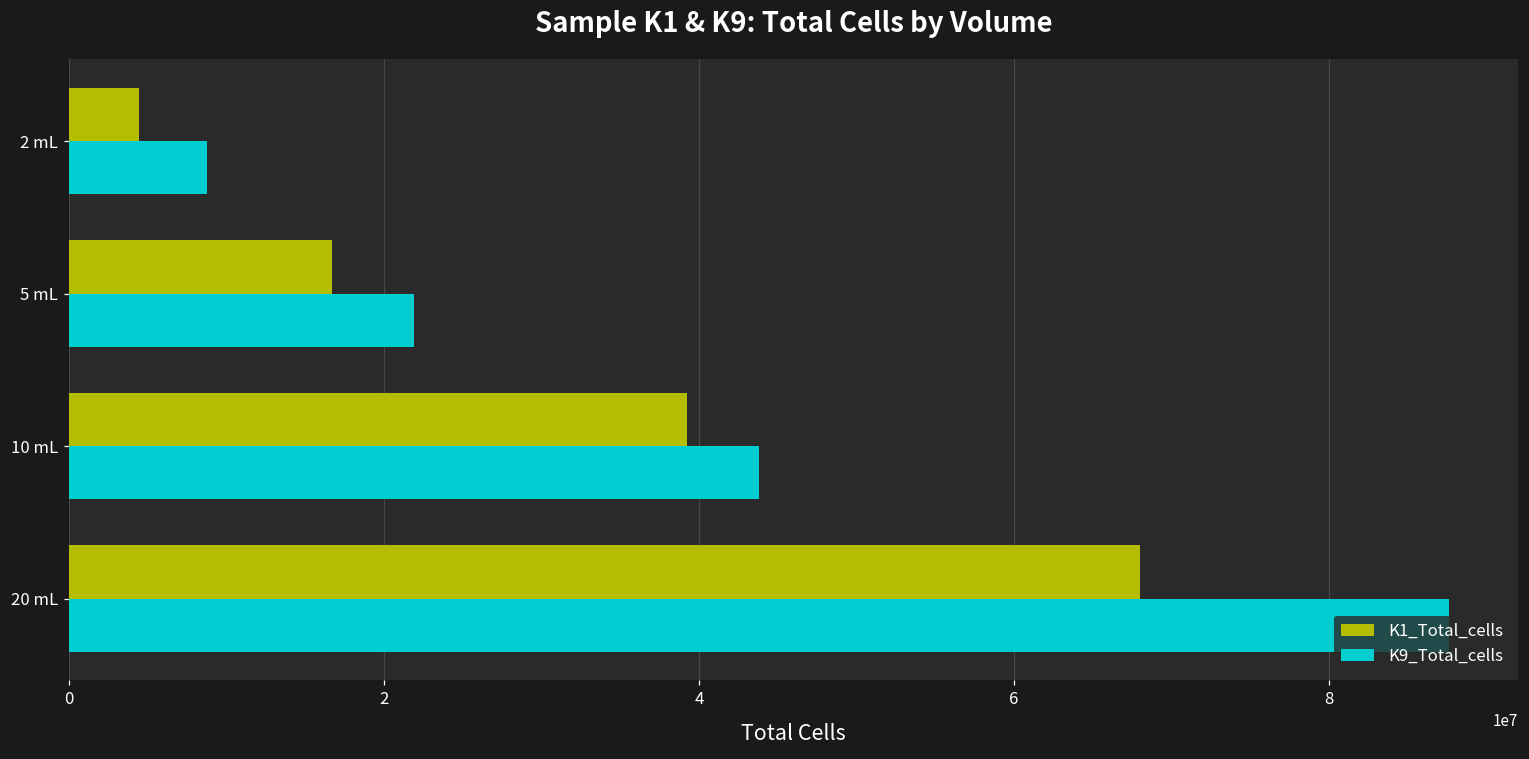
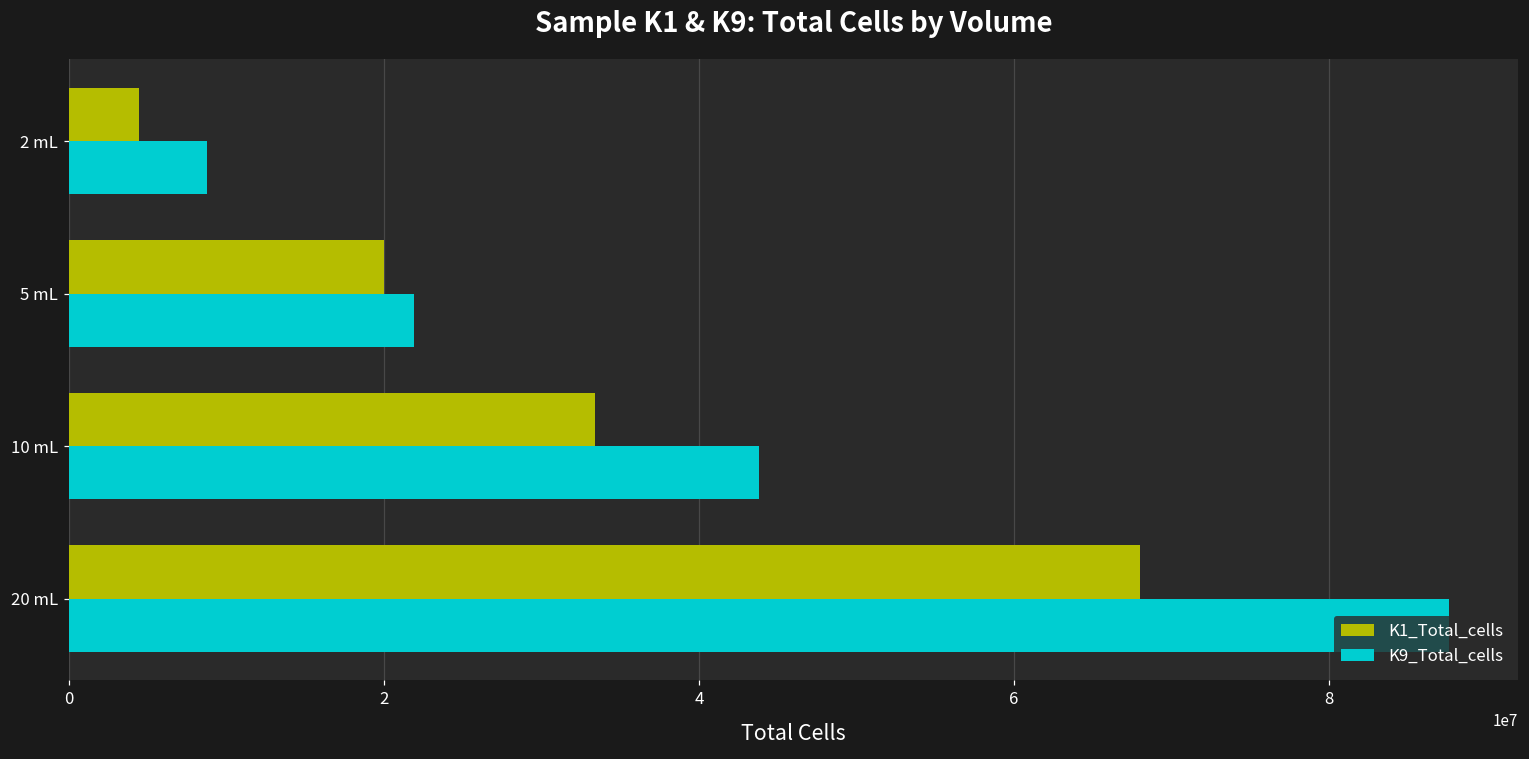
  {
    "K1_Total_cells": {
      "2 mL": 4500000,
-     "5 mL": 16700000,
-     "10 mL": 39200000,
+     "5 mL": 20000000,
+     "10 mL": 33400000,
      "20 mL": 68000000
    },
    "K9_Total_cells": {
      "2 mL": 8800000,
      "5 mL": 21900000,
      "10 mL": 43800000
    }
  }
